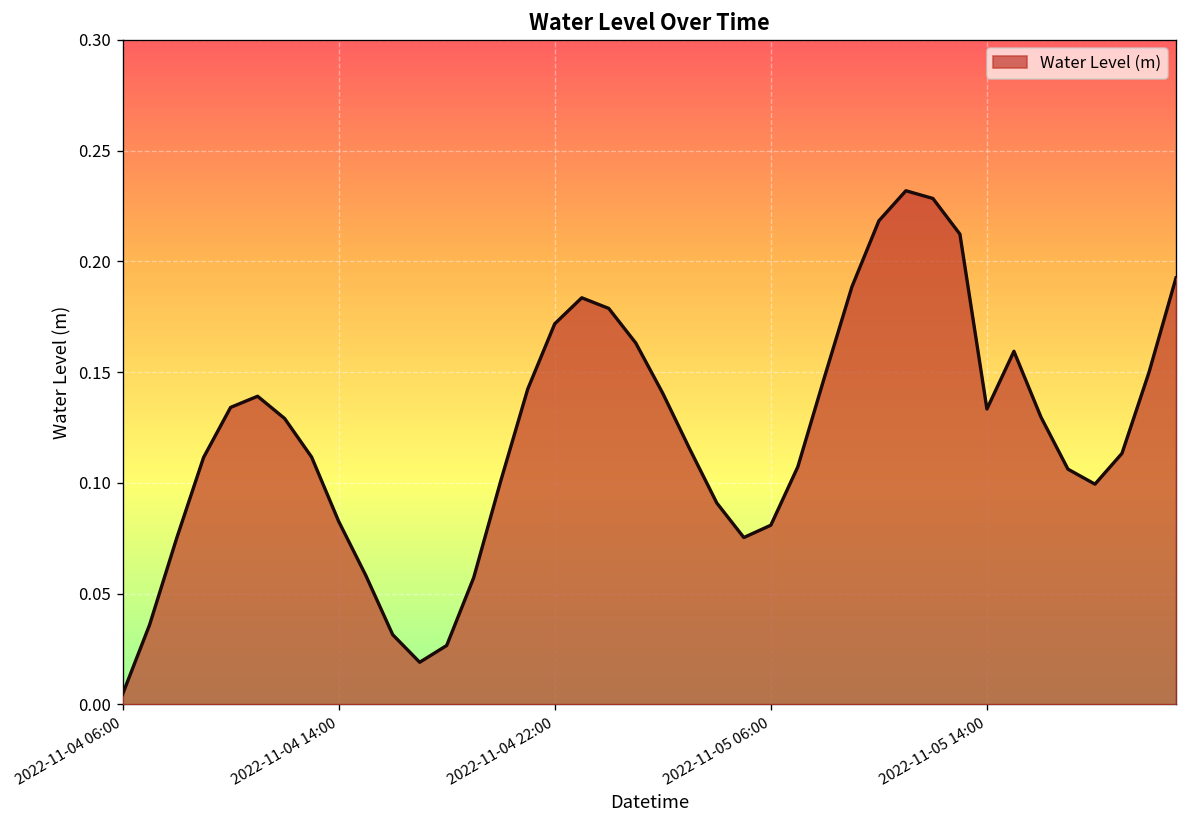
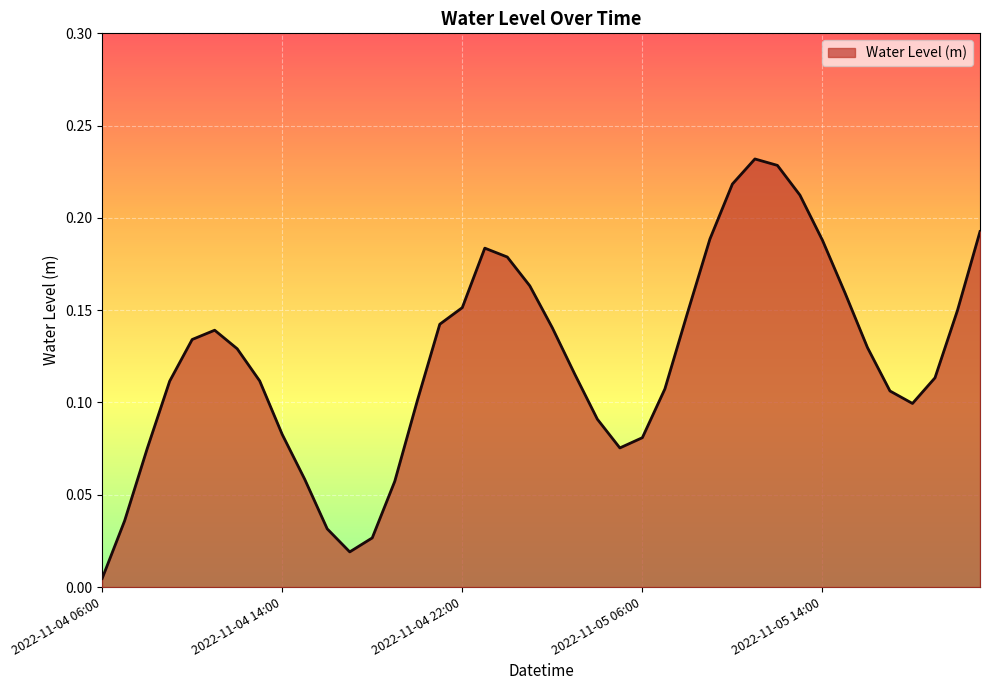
  {
    "2022-11-04 06:00": 0.005,
    "2022-11-04 14:00": 0.083,
-   "2022-11-04 22:00": 0.172,
+   "2022-11-04 22:00": 0.151,
    "2022-11-05 06:00": 0.081,
-   "2022-11-05 14:00": 0.133
+   "2022-11-05 14:00": 0.188
  }
